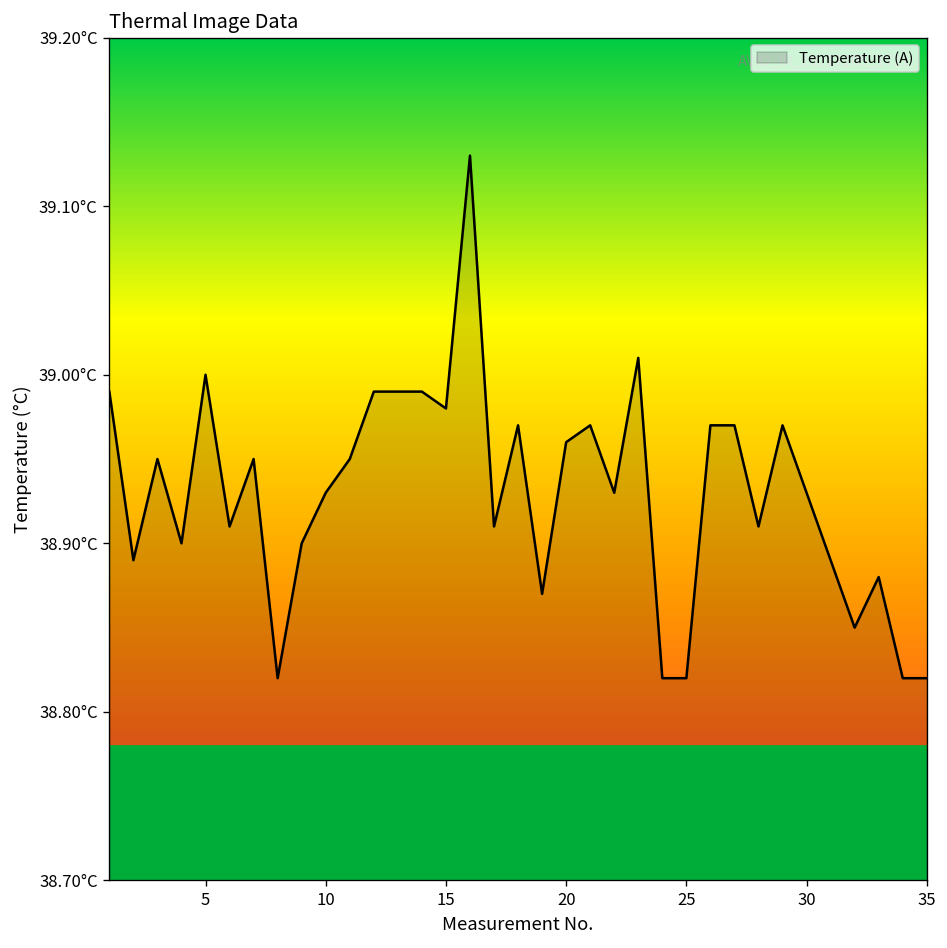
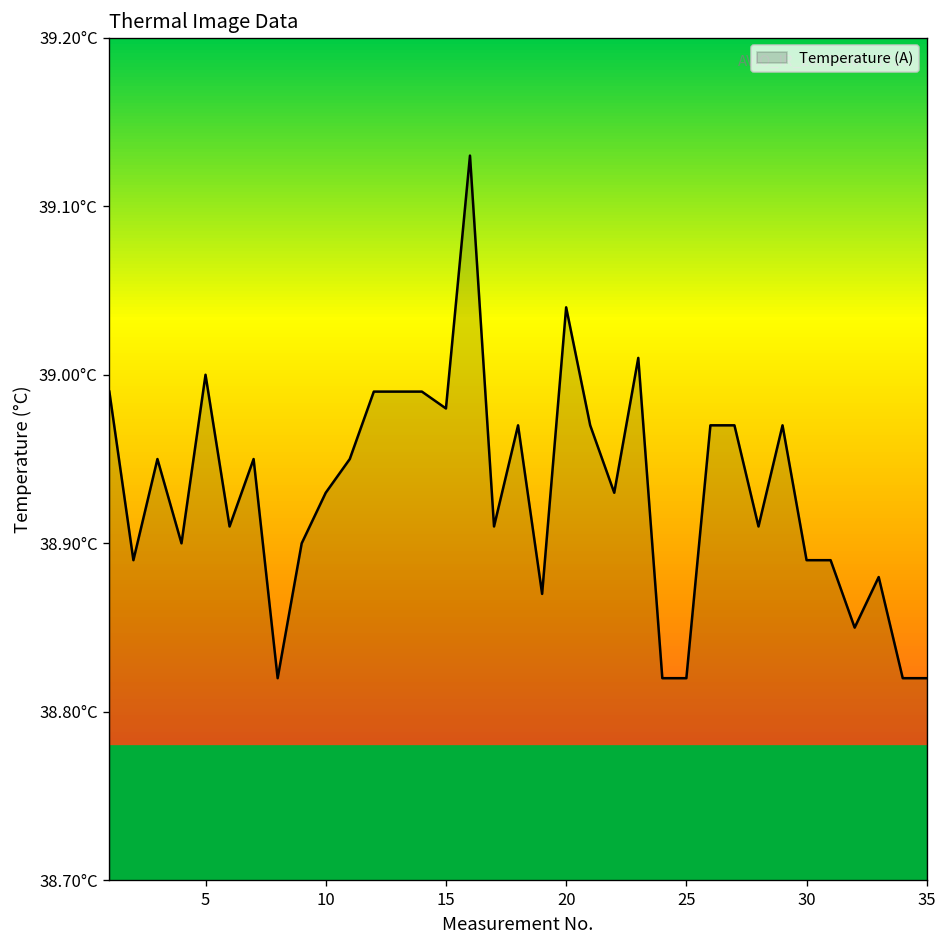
  {
    "5": "39.00°C",
    "10": "38.93°C",
    "15": "38.98°C",
-   "20": "38.96°C",
+   "20": "39.04°C",
    "25": "38.82°C",
-   "30": "38.93°C",
+   "30": "38.89°C",
    "35": "38.82°C"
  }
